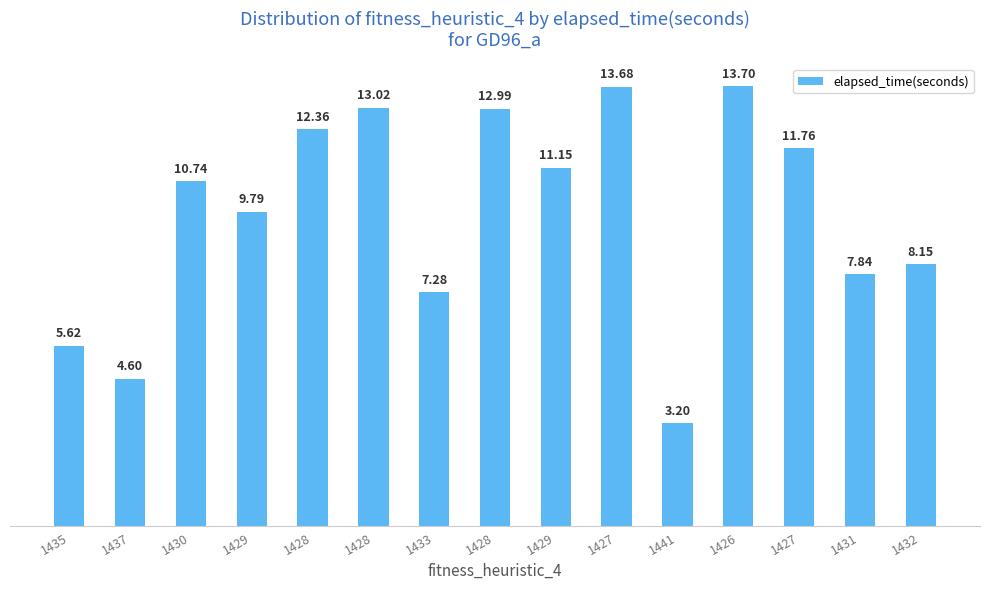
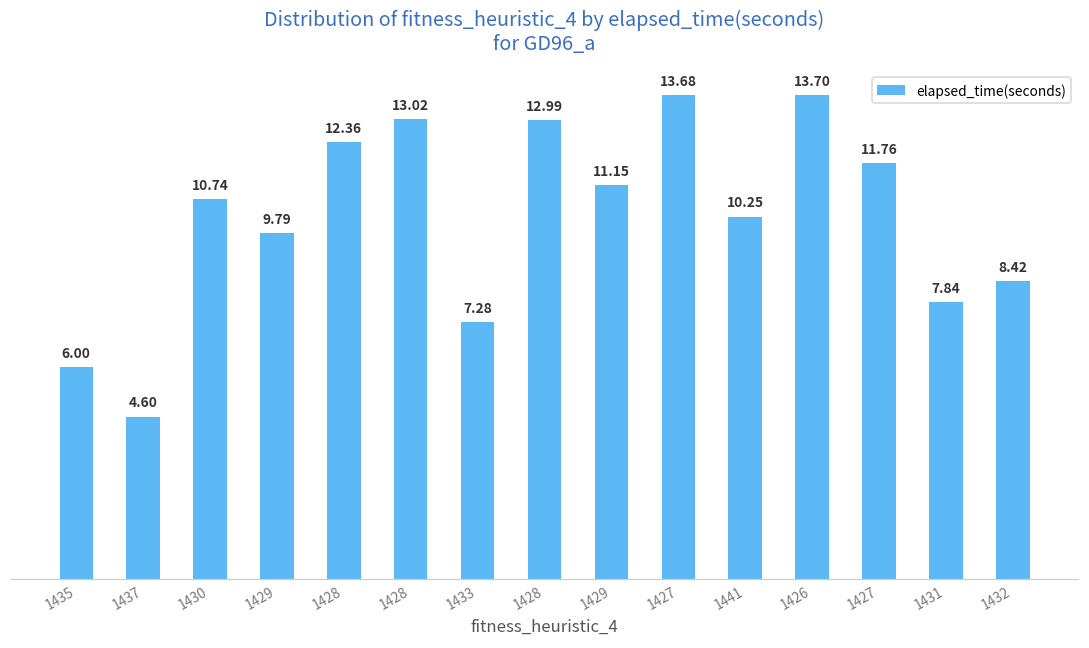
  {
-   "1435": 5.62,
+   "1435": 6.00,
    "1437": 4.60,
    "1430": 10.74,
    "1433": 7.28,
-   "1441": 3.20,
+   "1441": 10.25,
    "1426": 13.70,
    "1431": 7.84,
-   "1432": 8.15
+   "1432": 8.42
  }
